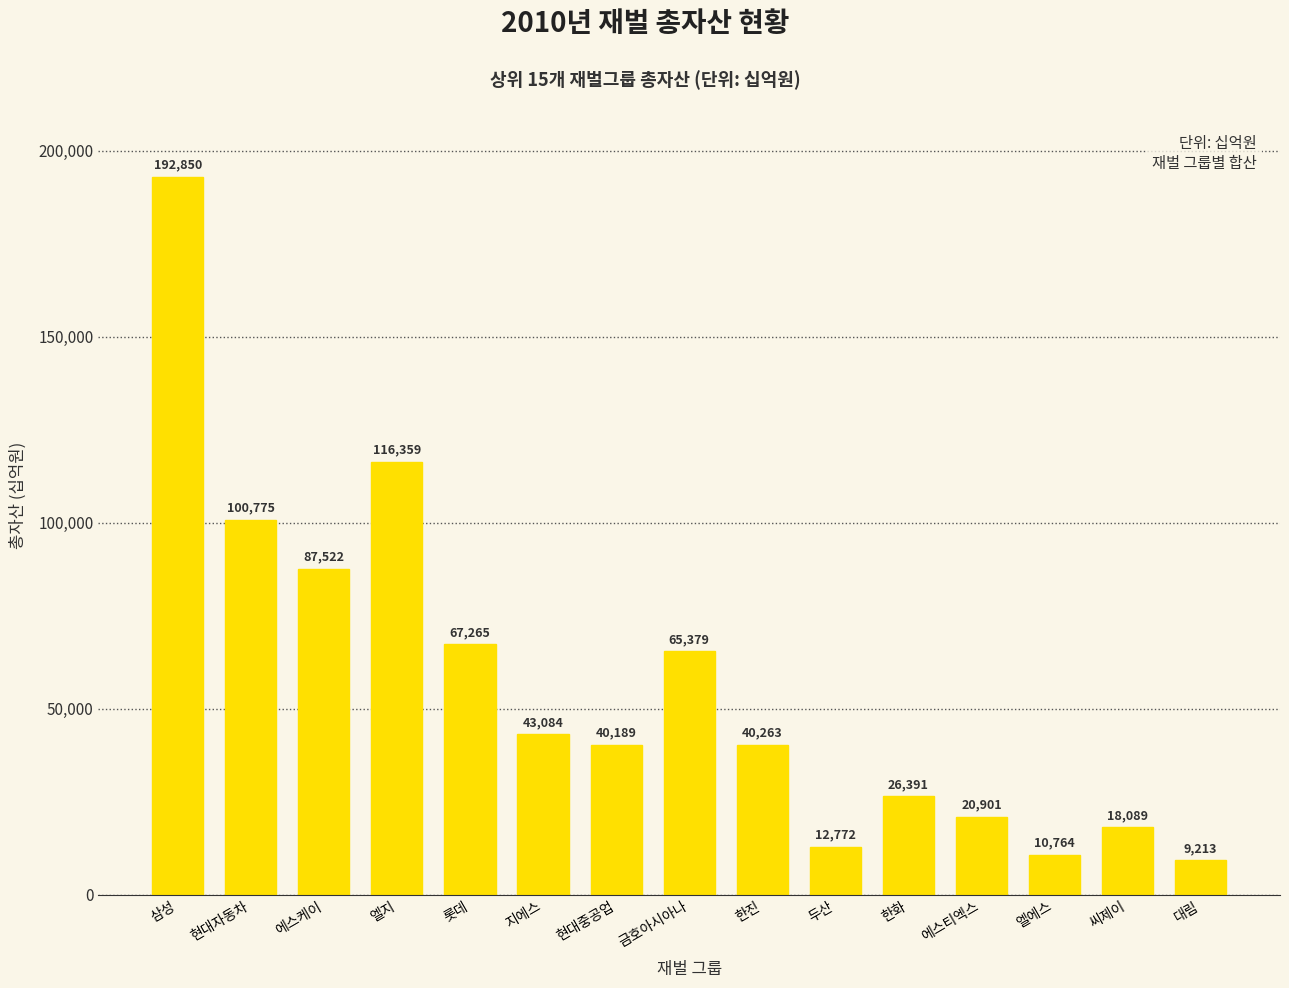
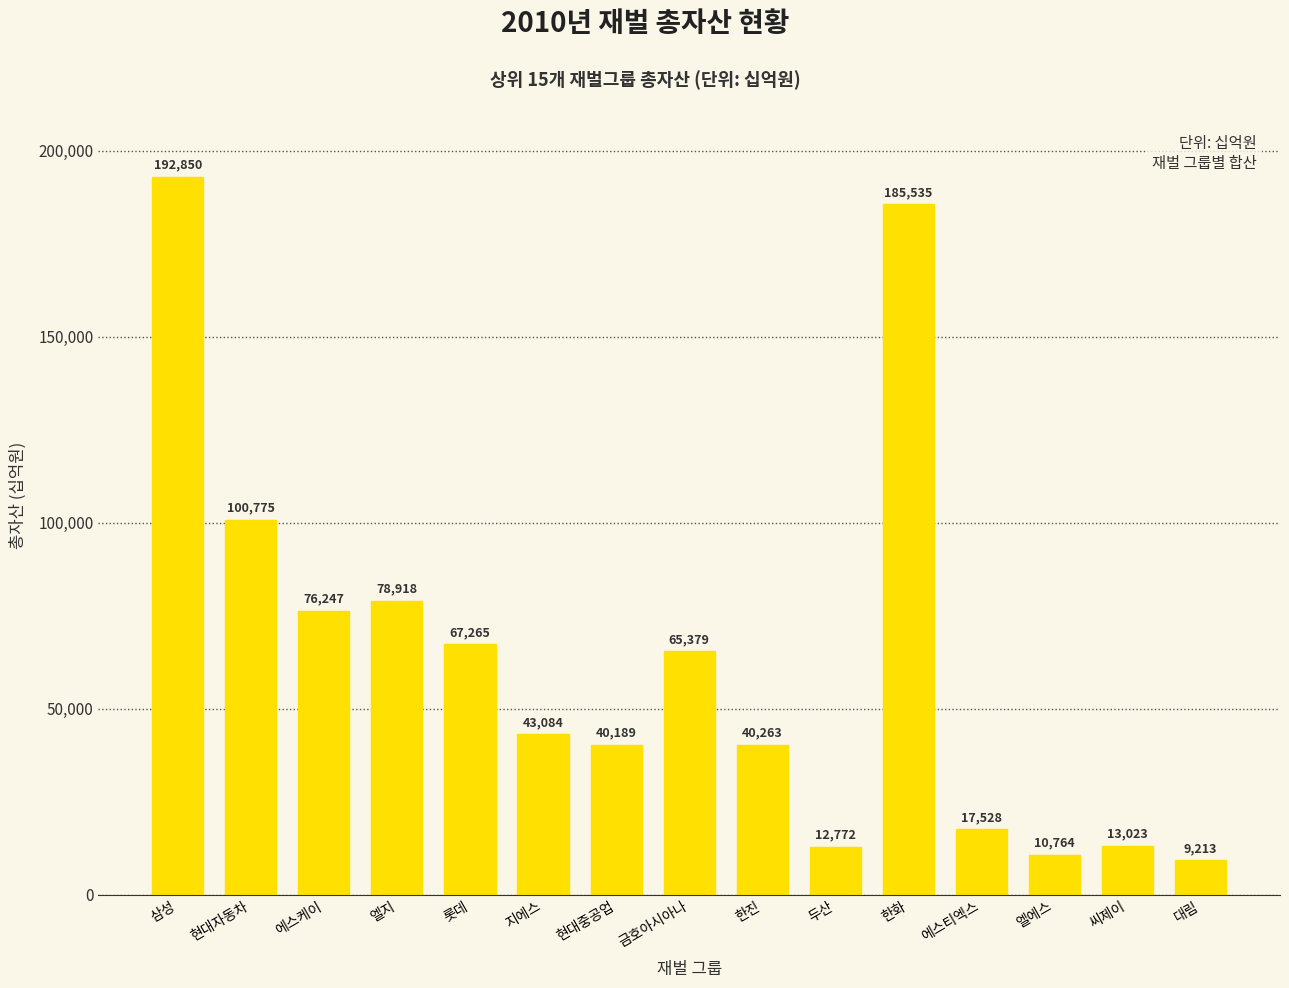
  {
    "삼성": "192,850",
    "현대자동차": "100,775",
-   "에스케이": "87,522",
-   "엘지": "116,359",
+   "에스케이": "76,247",
+   "엘지": "78,918",
    "롯데": "67,265",
    "지에스": "43,084",
    "현대중공업": "40,189",
    "금호아시아나": "65,379",
    "한진": "40,263",
    "두산": "12,772",
-   "한화": "26,391",
-   "에스티엑스": "20,901",
+   "한화": "185,535",
+   "에스티엑스": "17,528",
    "엘에스": "10,764",
-   "씨제이": "18,089",
+   "씨제이": "13,023",
    "대림": "9,213"
  }
